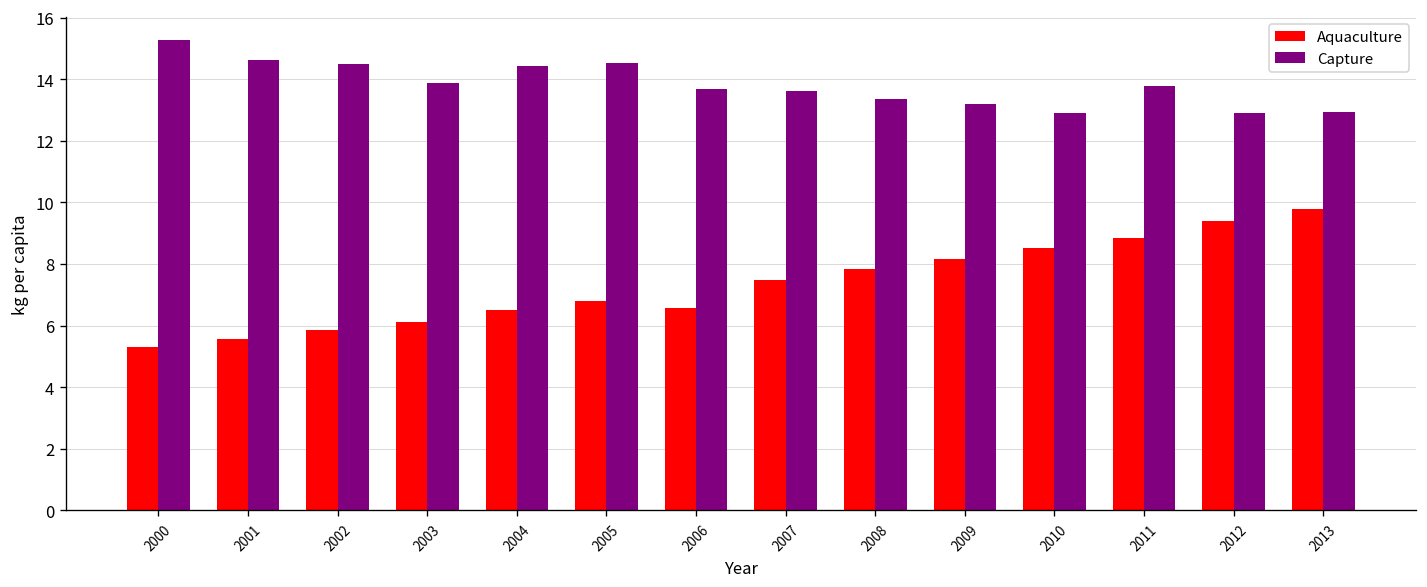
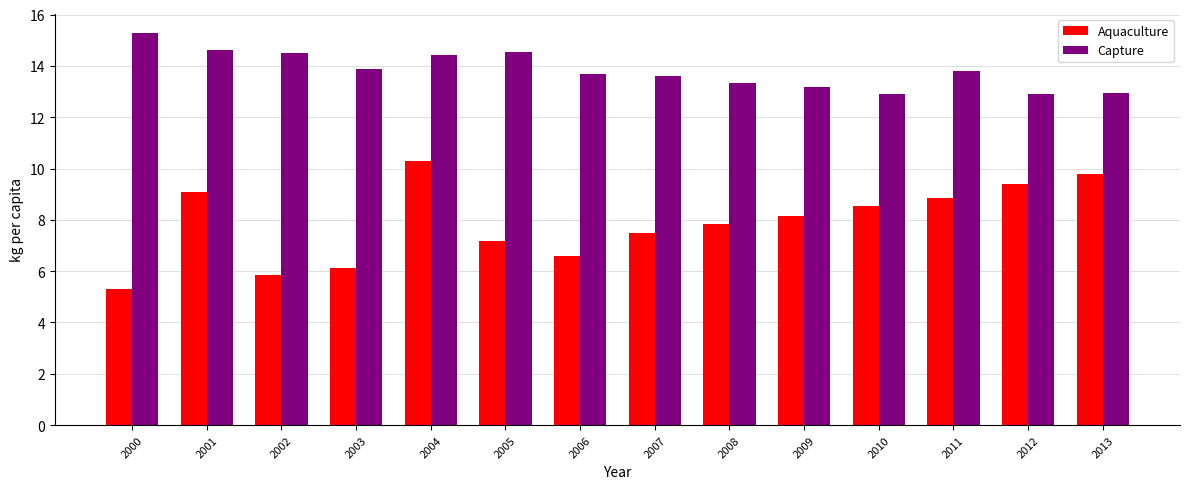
  {
    "Aquaculture": {
      "2000": 5.3,
-     "2001": 5.6,
+     "2001": 9.1,
      "2002": 5.9,
      "2003": 6.1,
-     "2004": 6.5,
-     "2005": 6.8,
+     "2004": 10.3,
+     "2005": 7.2,
      "2006": 6.6,
      "2007": 7.5,
      "2008": 7.8,
      "2009": 8.2,
      "2010": 8.5,
      "2011": 8.8,
      "2012": 9.4,
      "2013": 9.8
    },
    "Capture": {
      "2000": 15.3,
      "2001": 14.6,
      "2002": 14.5,
      "2003": 13.9,
      "2004": 14.4,
      "2005": 14.5,
      "2006": 13.7,
      "2007": 13.6,
      "2008": 13.3,
      "2009": 13.2,
      "2010": 12.9,
      "2011": 13.8,
      "2012": 12.9,
      "2013": 12.9
    }
  }
